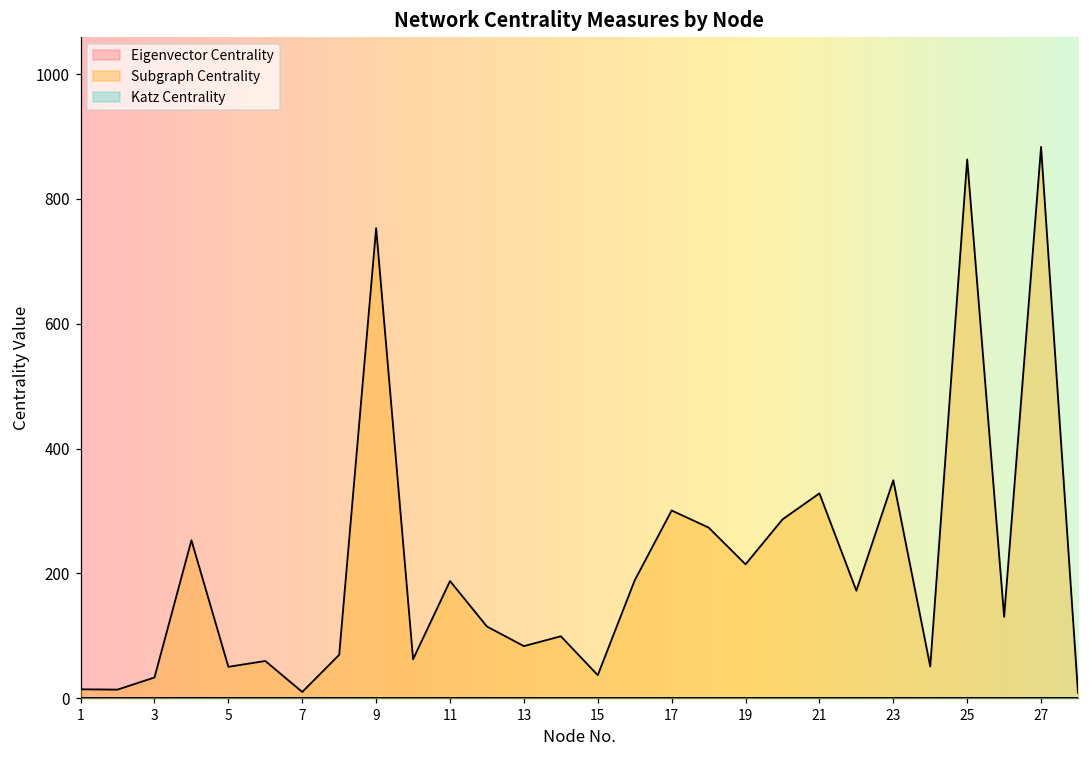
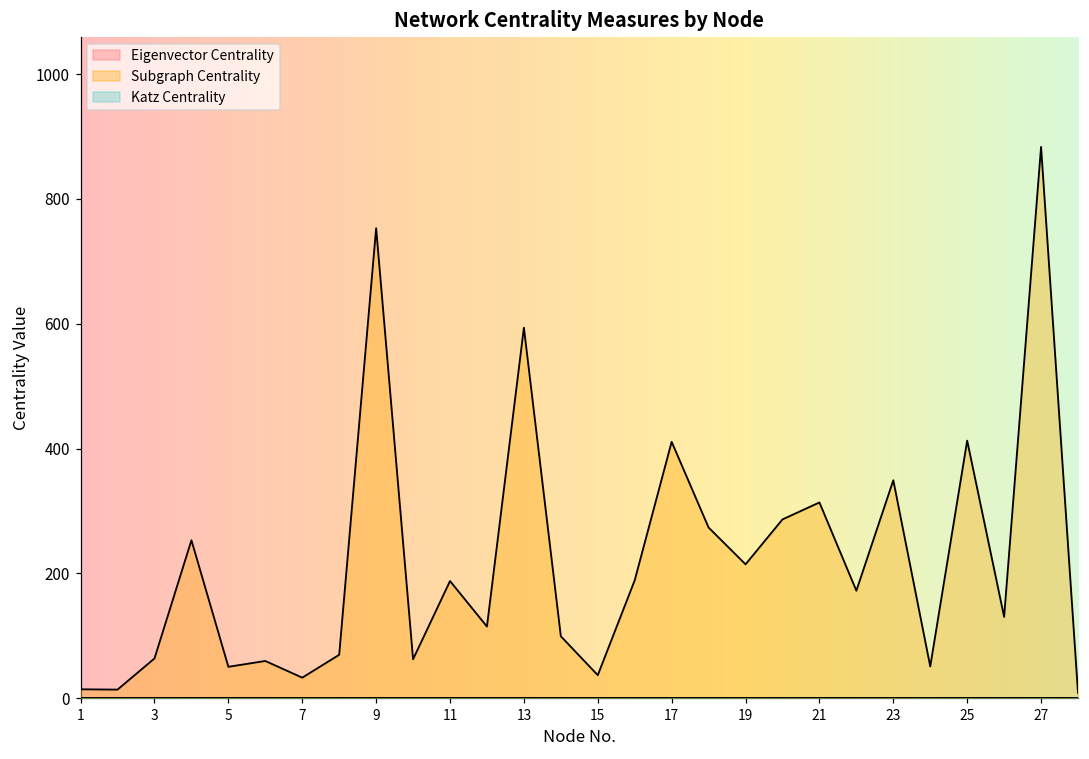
  {
    "Katz Centrality": {
      "1": 0,
      "3": 0,
      "5": 0,
      "7": 0,
      "9": 0,
      "11": 0,
      "13": 0,
      "15": 0,
      "17": 0,
      "19": 0,
      "21": 0,
      "23": 0,
      "25": 0,
      "27": 0
    },
    "Subgraph Centrality": {
      "1": 10,
-     "3": 30,
+     "3": 60,
      "5": 50,
-     "7": 10,
+     "7": 30,
      "9": 750,
      "11": 190,
-     "13": 80,
+     "13": 590,
      "15": 40,
-     "17": 300,
+     "17": 410,
      "19": 210,
-     "21": 330,
+     "21": 310,
      "23": 350,
-     "25": 860,
+     "25": 410,
      "27": 880
    }
  }
